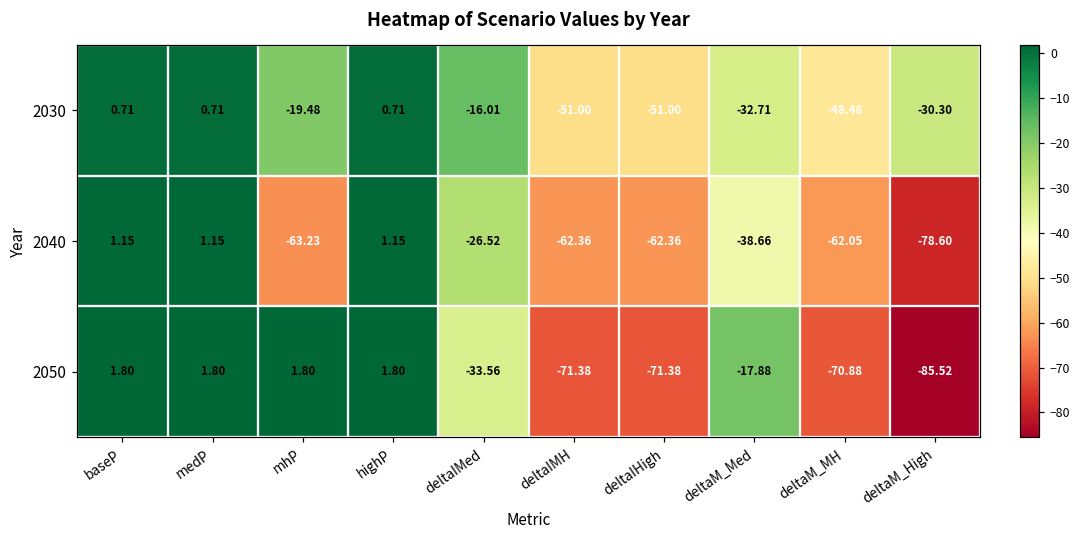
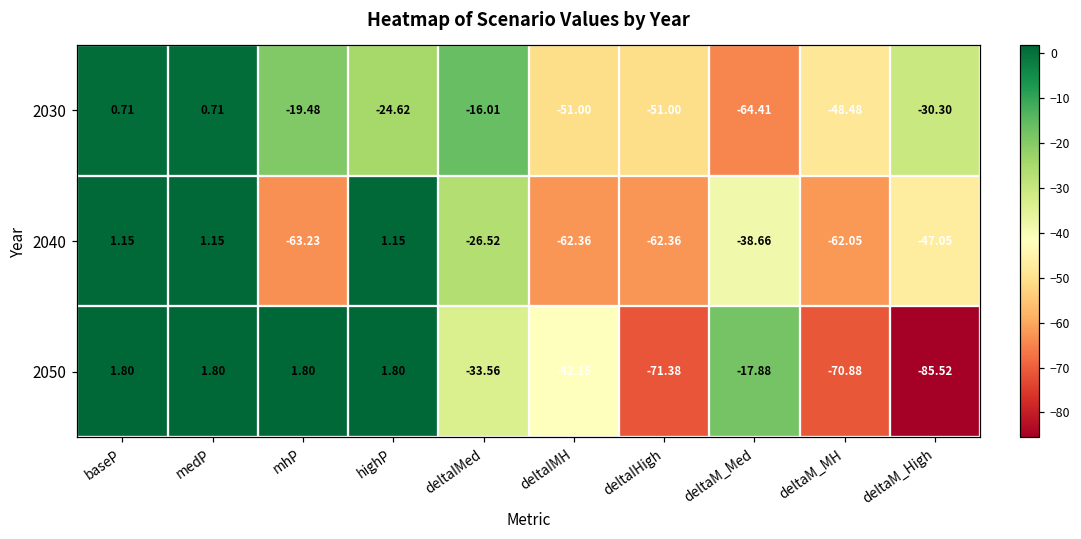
  {
    "2030": {
      "baseP": 0.71,
      "medP": 0.71,
      "mhP": -19.48,
-     "highP": 0.71,
+     "highP": -24.62,
      "deltaIMed": -16.01,
      "deltaIMH": -51.00,
      "deltaIHigh": -51.00,
-     "deltaM_Med": -32.71,
+     "deltaM_Med": -64.41,
      "deltaM_MH": -48.48,
      "deltaM_High": -30.30
    },
    "2040": {
      "baseP": 1.15,
      "medP": 1.15,
      "mhP": -63.23,
      "highP": 1.15,
      "deltaIMed": -26.52,
      "deltaIMH": -62.36,
      "deltaIHigh": -62.36,
      "deltaM_Med": -38.66,
      "deltaM_MH": -62.05,
-     "deltaM_High": -78.60
+     "deltaM_High": -47.05
    },
    "2050": {
      "baseP": 1.80,
      "medP": 1.80,
      "mhP": 1.80,
      "highP": 1.80,
      "deltaIMed": -33.56,
-     "deltaIMH": -71.38,
+     "deltaIMH": -42.15,
      "deltaIHigh": -71.38,
      "deltaM_Med": -17.88,
      "deltaM_MH": -70.88,
      "deltaM_High": -85.52
    }
  }
